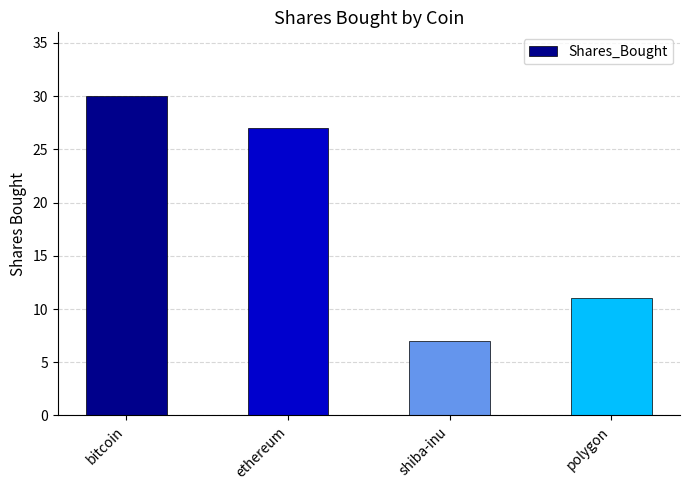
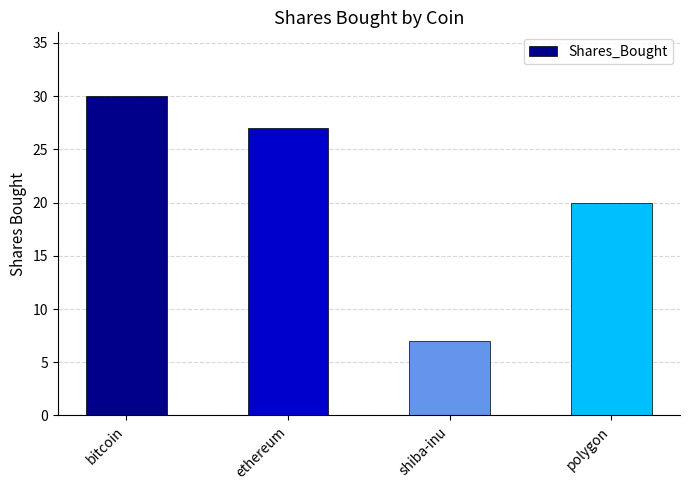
  {
    "bitcoin": 30,
    "ethereum": 27,
    "shiba-inu": 7,
-   "polygon": 11
+   "polygon": 20
  }
